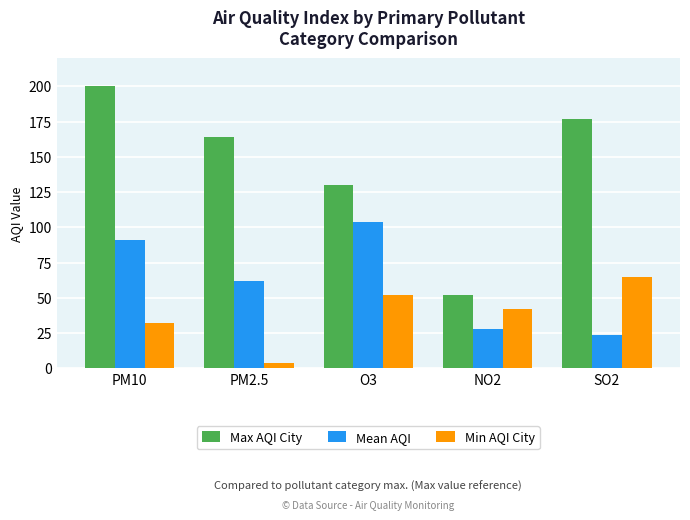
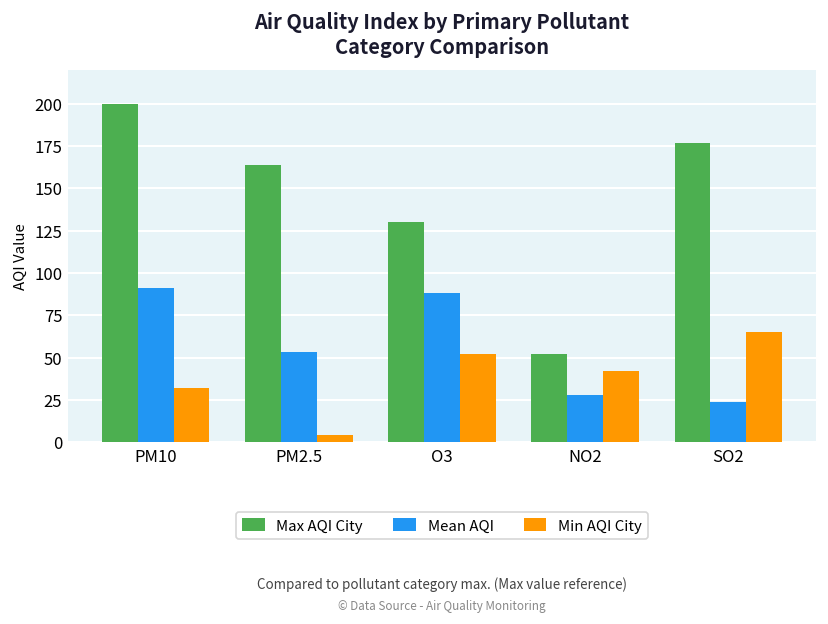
  {
    "Max AQI City": {
      "PM10": 200,
      "PM2.5": 164,
      "O3": 130,
      "NO2": 52,
      "SO2": 177
    },
    "Mean AQI": {
      "PM10": 91,
-     "PM2.5": 62,
-     "O3": 104,
+     "PM2.5": 53,
+     "O3": 88,
      "NO2": 28,
      "SO2": 24
    },
    "Min AQI City": {
      "PM10": 32,
      "PM2.5": 4,
      "O3": 52,
      "NO2": 42,
      "SO2": 65
    }
  }
